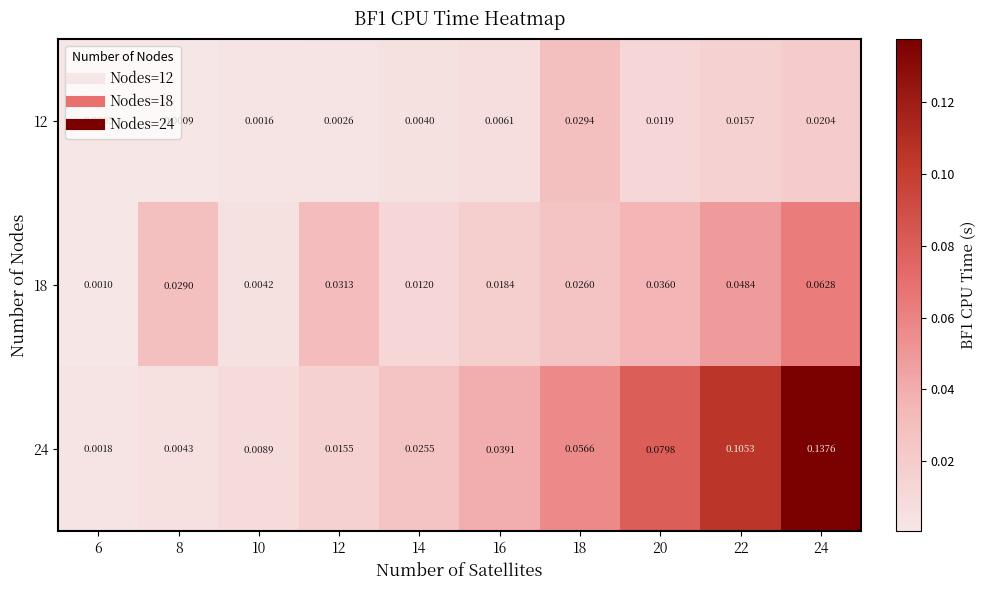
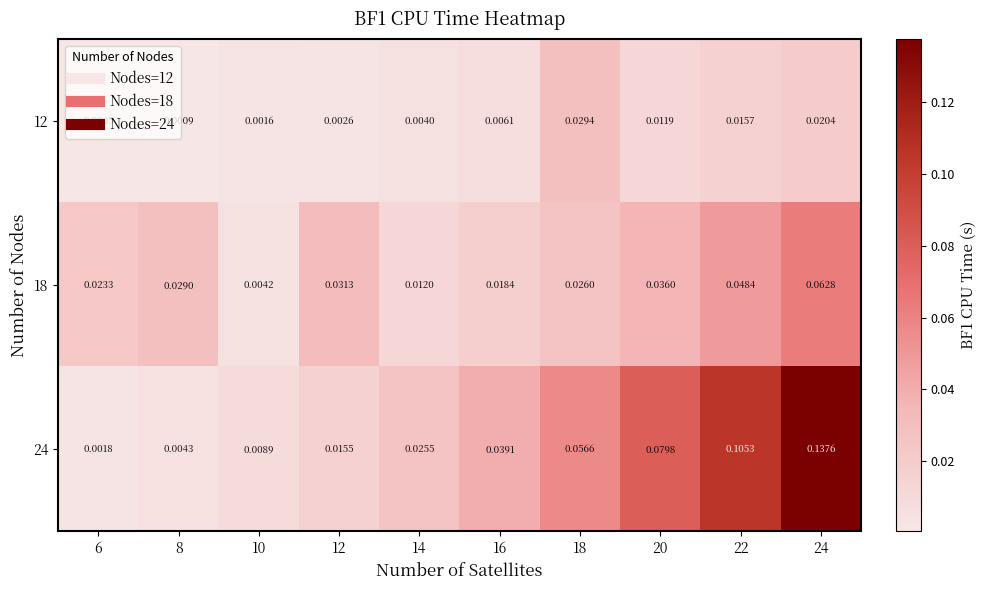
  {
    "12": {
      "10": 0.0016,
      "12": 0.0026,
      "14": 0.0040,
      "16": 0.0061,
      "18": 0.0294,
      "20": 0.0119,
      "22": 0.0157,
      "24": 0.0204
    },
    "18": {
-     "6": 0.0010,
+     "6": 0.0233,
      "8": 0.0290,
      "10": 0.0042,
      "12": 0.0313,
      "14": 0.0120,
      "16": 0.0184,
      "18": 0.0260,
      "20": 0.0360,
      "22": 0.0484,
      "24": 0.0628
    },
    "24": {
      "6": 0.0018,
      "8": 0.0043,
      "10": 0.0089,
      "12": 0.0155,
      "14": 0.0255,
      "16": 0.0391,
      "18": 0.0566,
      "20": 0.0798,
      "22": 0.1053,
      "24": 0.1376
    }
  }
